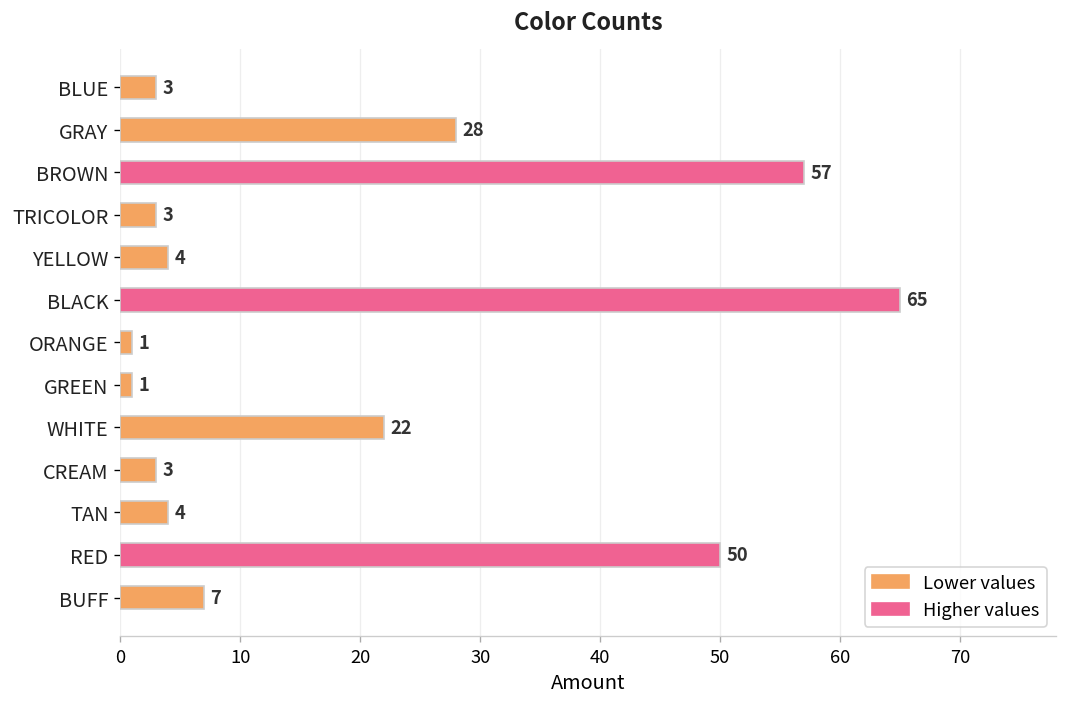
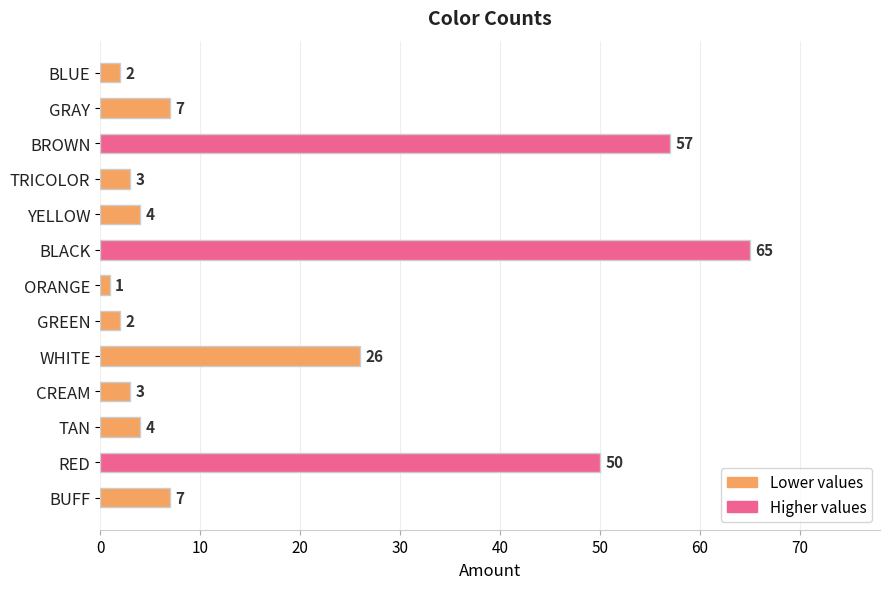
  {
-   "BLUE": 3,
-   "GRAY": 28,
+   "BLUE": 2,
+   "GRAY": 7,
    "BROWN": 57,
    "TRICOLOR": 3,
    "YELLOW": 4,
    "BLACK": 65,
    "ORANGE": 1,
-   "GREEN": 1,
-   "WHITE": 22,
+   "GREEN": 2,
+   "WHITE": 26,
    "CREAM": 3,
    "TAN": 4,
    "RED": 50,
    "BUFF": 7
  }
